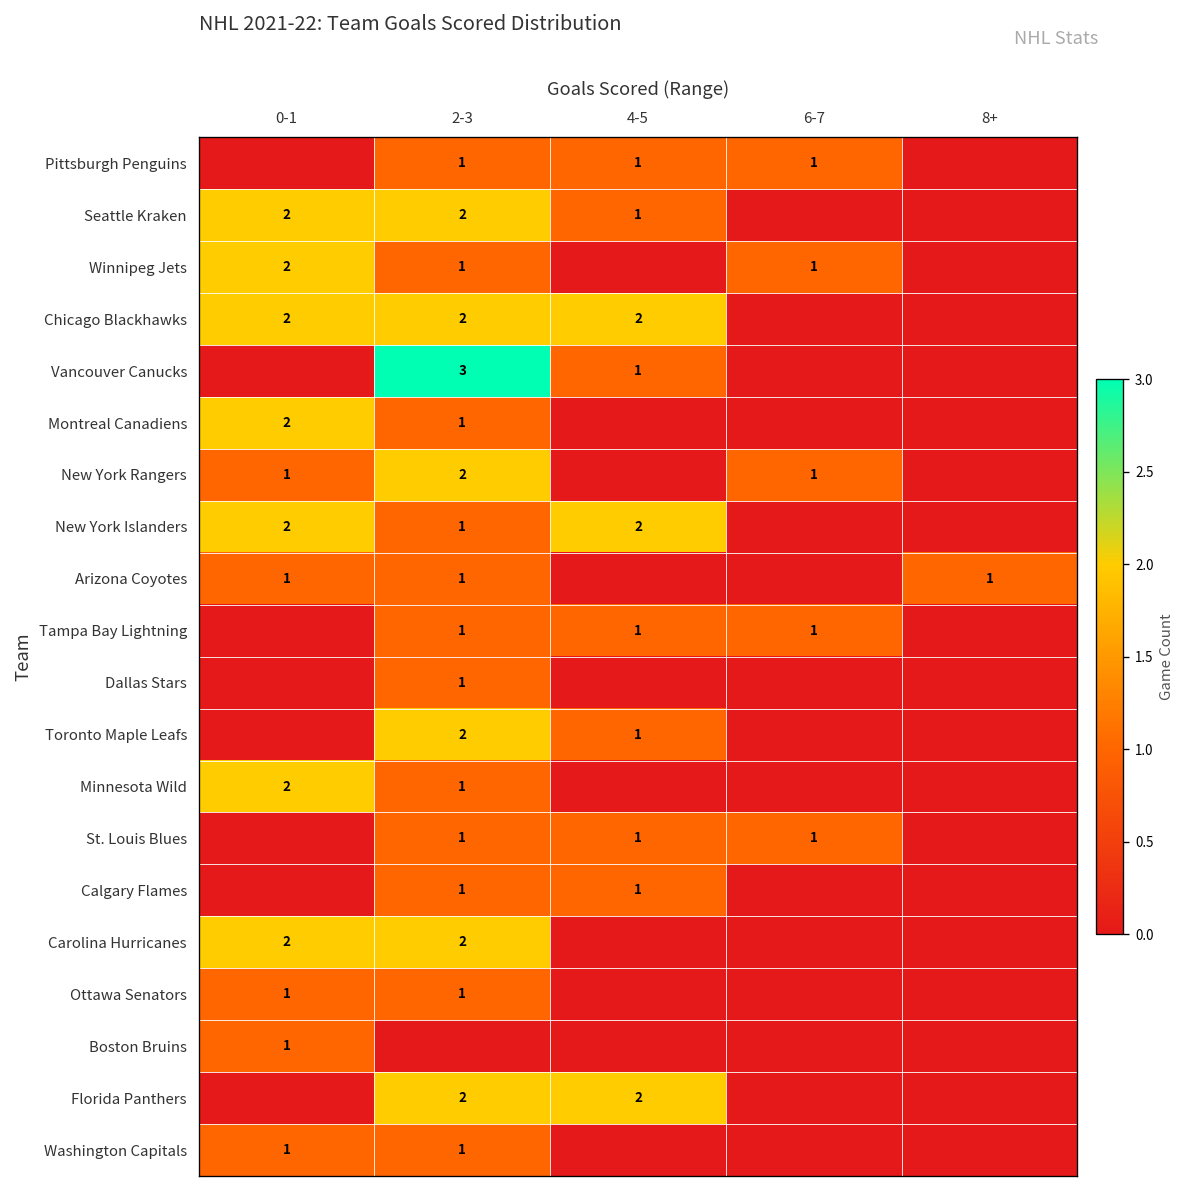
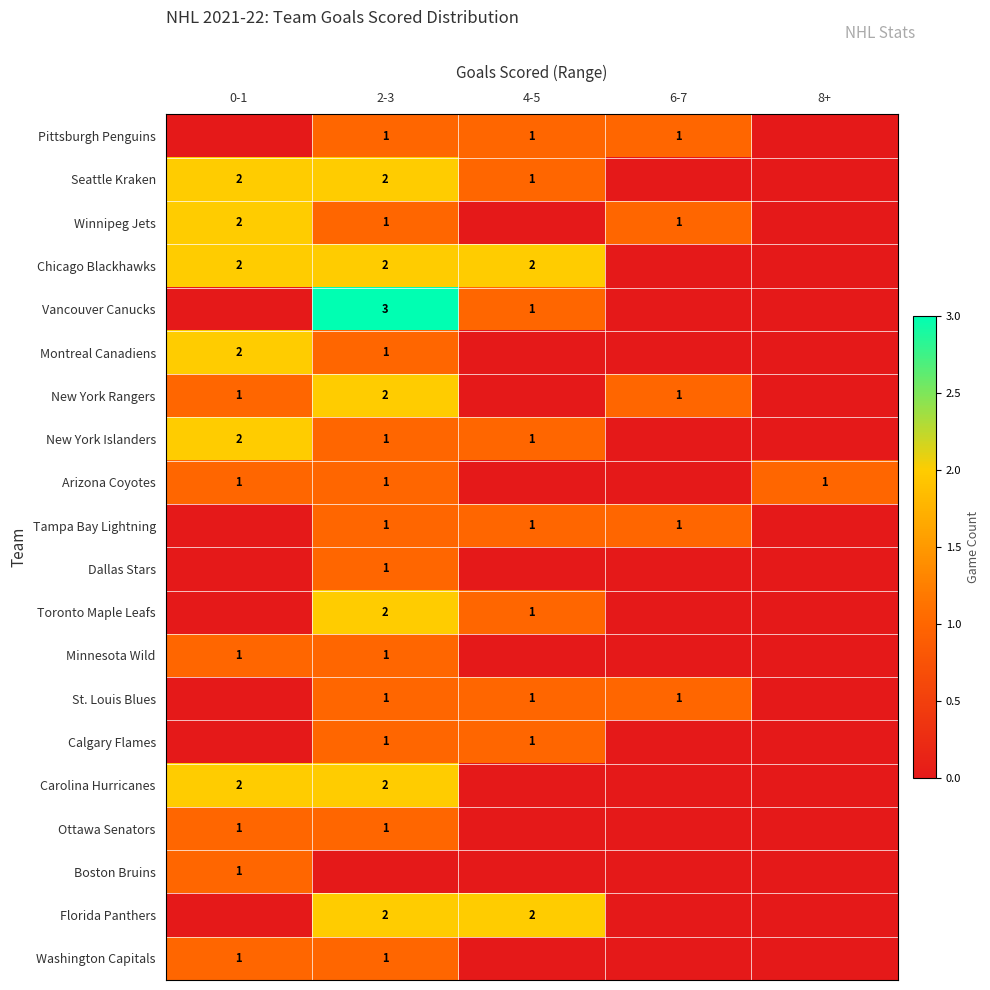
  {
    "Pittsburgh Penguins": {
      "2-3": 1,
      "4-5": 1,
      "6-7": 1
    },
    "Seattle Kraken": {
      "0-1": 2,
      "2-3": 2,
      "4-5": 1
    },
    "Winnipeg Jets": {
      "0-1": 2,
      "2-3": 1,
      "6-7": 1
    },
    "Chicago Blackhawks": {
      "0-1": 2,
      "2-3": 2,
      "4-5": 2
    },
    "Vancouver Canucks": {
      "2-3": 3,
      "4-5": 1
    },
    "Montreal Canadiens": {
      "0-1": 2,
      "2-3": 1
    },
    "New York Rangers": {
      "0-1": 1,
      "2-3": 2,
      "6-7": 1
    },
    "New York Islanders": {
      "0-1": 2,
      "2-3": 1,
-     "4-5": 2
+     "4-5": 1
    },
    "Arizona Coyotes": {
      "0-1": 1,
      "2-3": 1,
      "8+": 1
    },
    "Tampa Bay Lightning": {
      "2-3": 1,
      "4-5": 1,
      "6-7": 1
    },
    "Dallas Stars": {
      "2-3": 1
    },
    "Toronto Maple Leafs": {
      "2-3": 2,
      "4-5": 1
    },
    "Minnesota Wild": {
-     "0-1": 2,
+     "0-1": 1,
      "2-3": 1
    },
    "St. Louis Blues": {
      "2-3": 1,
      "4-5": 1,
      "6-7": 1
    },
    "Calgary Flames": {
      "2-3": 1,
      "4-5": 1
    },
    "Carolina Hurricanes": {
      "0-1": 2,
      "2-3": 2
    },
    "Ottawa Senators": {
      "0-1": 1,
      "2-3": 1
    },
    "Boston Bruins": {
      "0-1": 1
    },
    "Florida Panthers": {
      "2-3": 2,
      "4-5": 2
    },
    "Washington Capitals": {
      "0-1": 1,
      "2-3": 1
    }
  }
